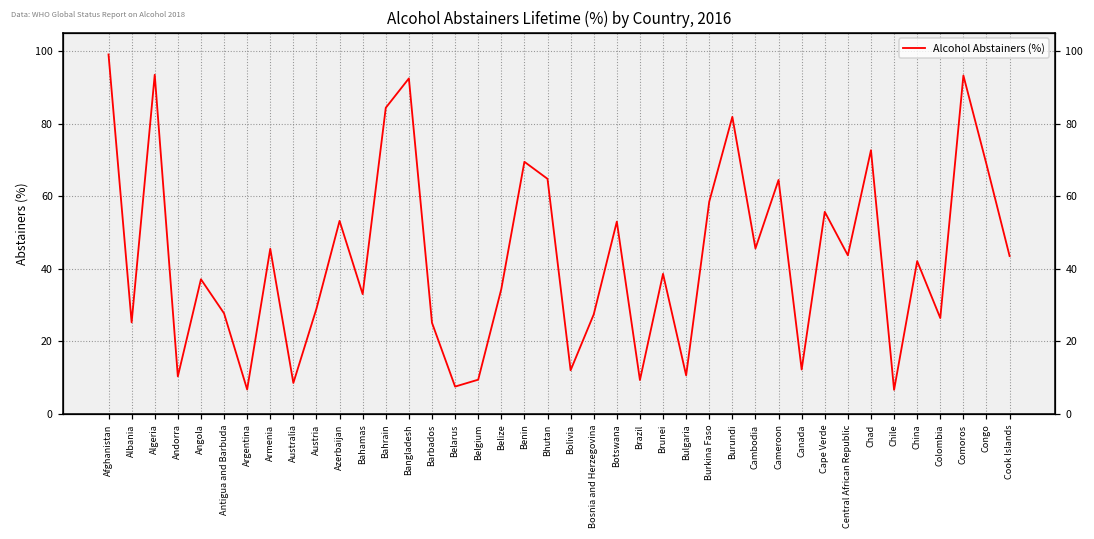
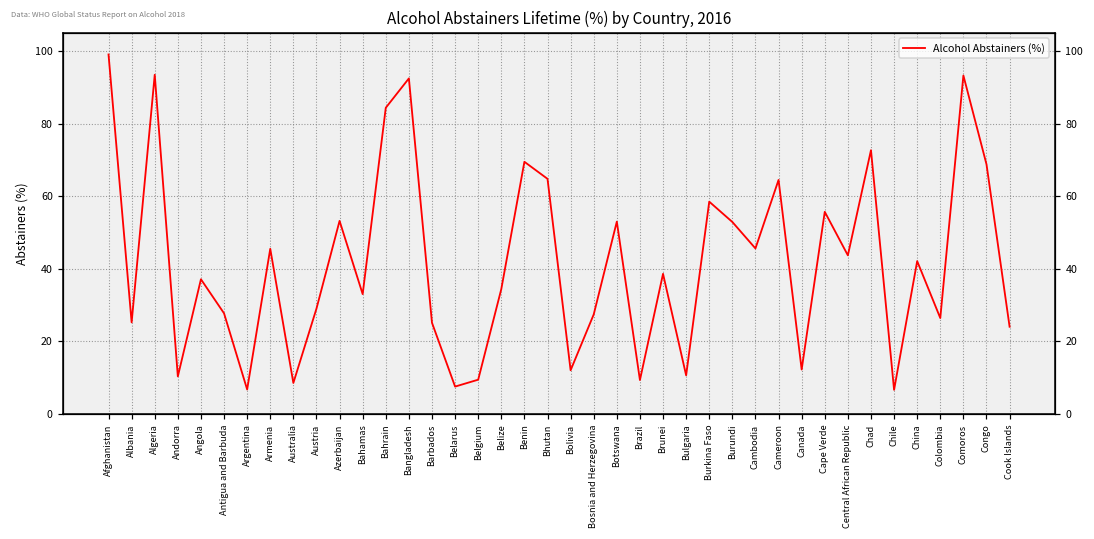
  {
    "Afghanistan": 99,
    "Albania": 25,
    "Algeria": 94,
    "Andorra": 10,
    "Angola": 37,
    "Antigua and Barbuda": 28,
    "Argentina": 7,
    "Armenia": 46,
    "Australia": 9,
    "Austria": 29,
    "Azerbaijan": 53,
    "Bahamas": 33,
    "Bahrain": 84,
    "Bangladesh": 93,
    "Barbados": 25,
    "Belarus": 8,
    "Belgium": 9,
    "Belize": 34,
    "Benin": 70,
    "Bhutan": 65,
    "Bolivia": 12,
    "Bosnia and Herzegovina": 27,
    "Botswana": 53,
    "Brazil": 9,
    "Brunei": 39,
    "Bulgaria": 11,
    "Burkina Faso": 59,
-   "Burundi": 82,
+   "Burundi": 53,
    "Cambodia": 46,
    "Cameroon": 65,
    "Canada": 12,
    "Cape Verde": 56,
    "Central African Republic": 44,
    "Chad": 73,
    "Chile": 7,
    "China": 42,
    "Colombia": 26,
    "Comoros": 93,
    "Congo": 69,
-   "Cook Islands": 44
+   "Cook Islands": 24
  }
